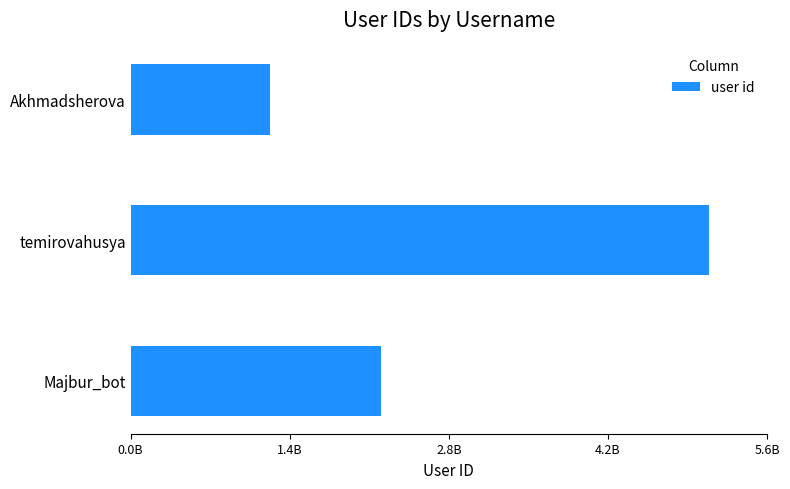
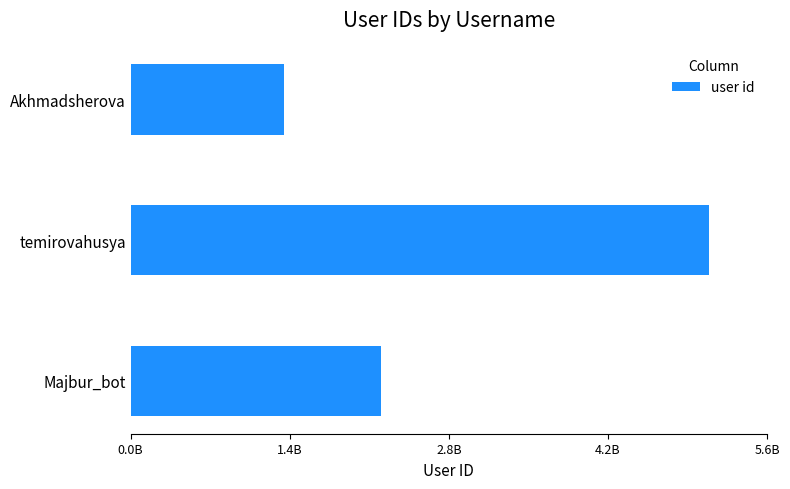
  {
-   "Akhmadsherova": 1220000000,
+   "Akhmadsherova": 1340000000,
    "temirovahusya": 5060000000,
    "Majbur_bot": 2190000000
  }
